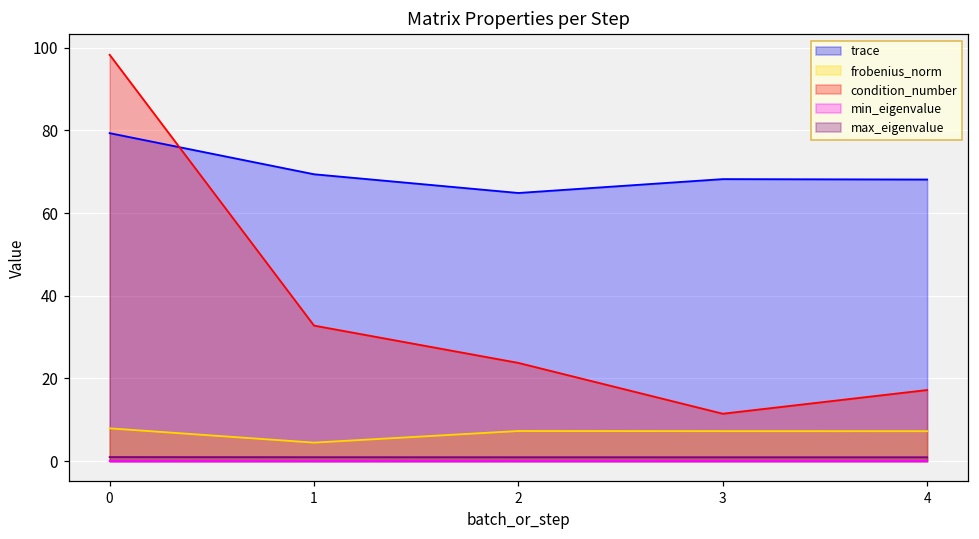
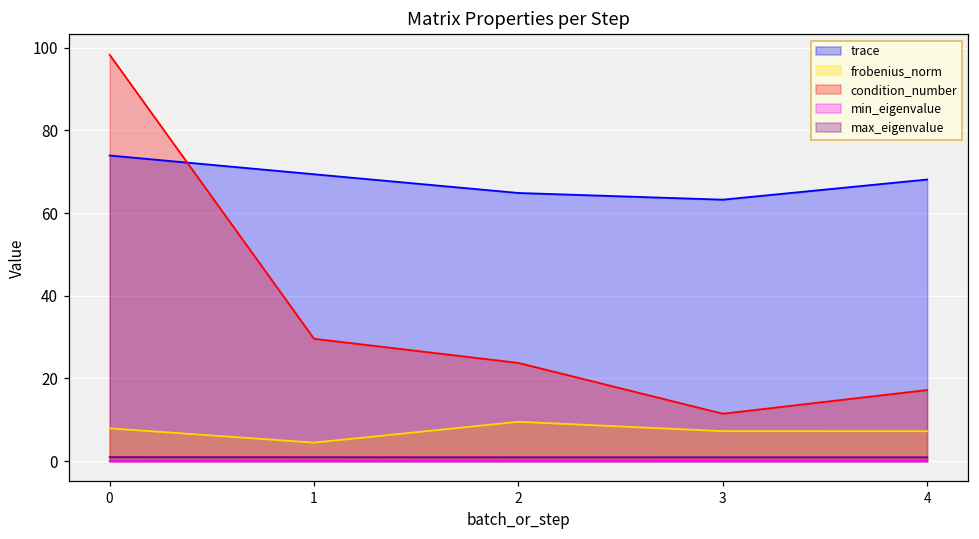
  {
    "trace": {
-     "0": 79,
+     "0": 74,
      "1": 69,
      "2": 65,
-     "3": 68,
+     "3": 63,
      "4": 68
    },
    "frobenius_norm": {
      "0": 8,
      "1": 4,
-     "2": 7,
+     "2": 10,
      "3": 7,
      "4": 7
    },
    "condition_number": {
      "0": 98,
-     "1": 33,
+     "1": 30,
      "2": 24,
      "3": 11,
      "4": 17
    },
    "min_eigenvalue": {
      "0": 0,
      "1": 0,
      "2": 0,
      "3": 0,
      "4": 0
    },
    "max_eigenvalue": {
      "0": 1,
      "1": 1,
      "2": 1,
      "3": 1,
      "4": 1
    }
  }
